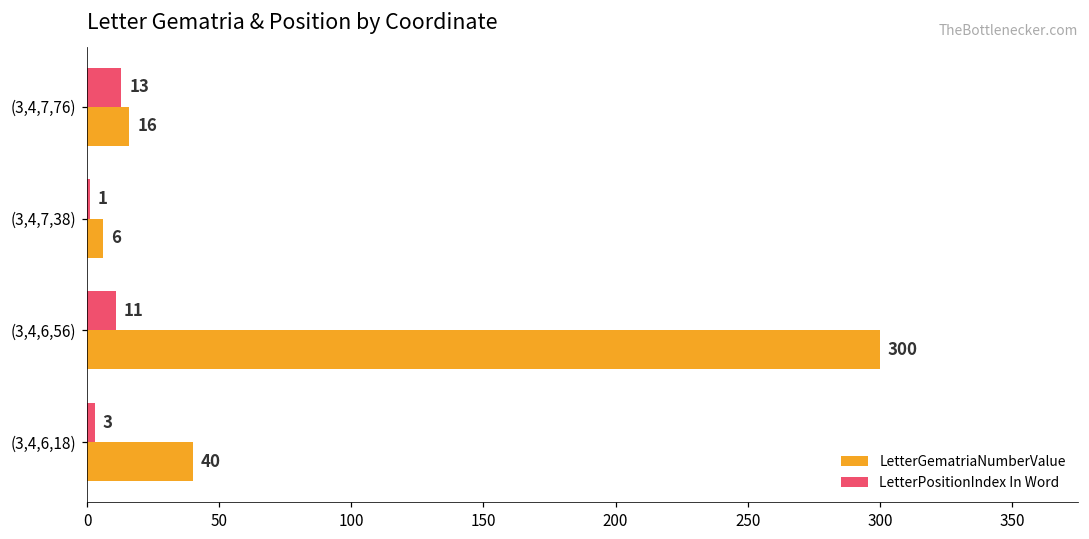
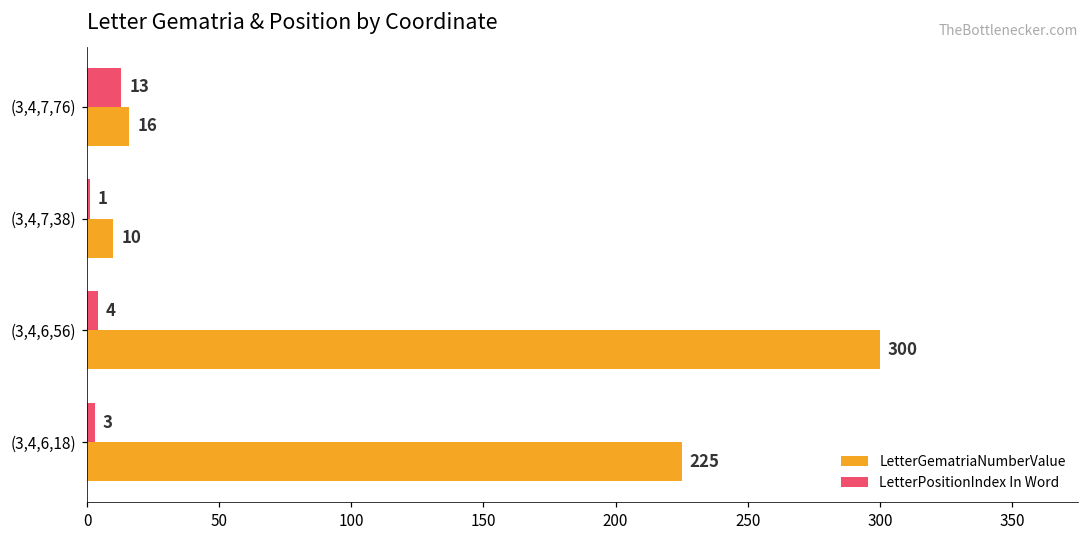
  {
    "LetterGematriaNumberValue": {
      "(3,4,7,76)": 16,
-     "(3,4,7,38)": 6,
+     "(3,4,7,38)": 10,
      "(3,4,6,56)": 300,
-     "(3,4,6,18)": 40
+     "(3,4,6,18)": 225
    },
    "LetterPositionIndex In Word": {
      "(3,4,7,76)": 13,
      "(3,4,7,38)": 1,
-     "(3,4,6,56)": 11,
+     "(3,4,6,56)": 4,
      "(3,4,6,18)": 3
    }
  }
